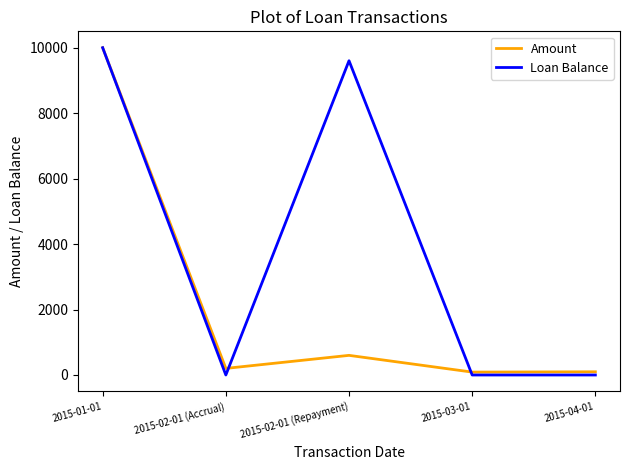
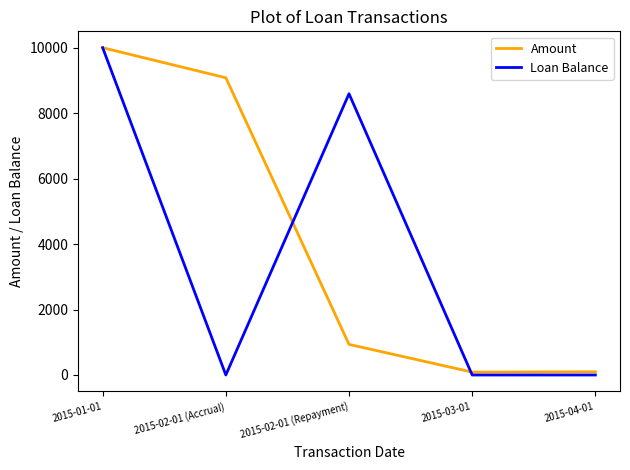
  {
    "Amount": {
-     "2015-02-01 (Accrual)": 200,
-     "2015-02-01 (Repayment)": 600,
+     "2015-02-01 (Accrual)": 9100,
+     "2015-02-01 (Repayment)": 900,
      "2015-03-01": 100,
      "2015-04-01": 100
    },
    "Loan Balance": {
      "2015-02-01 (Accrual)": 0,
-     "2015-02-01 (Repayment)": 9600,
+     "2015-02-01 (Repayment)": 8600,
      "2015-03-01": 0,
      "2015-04-01": 0
    }
  }
